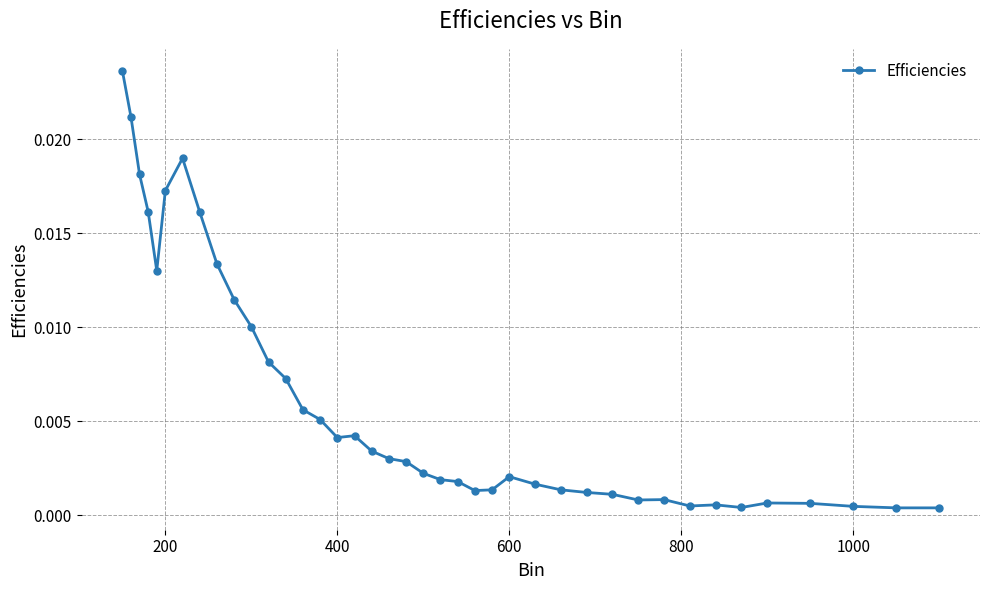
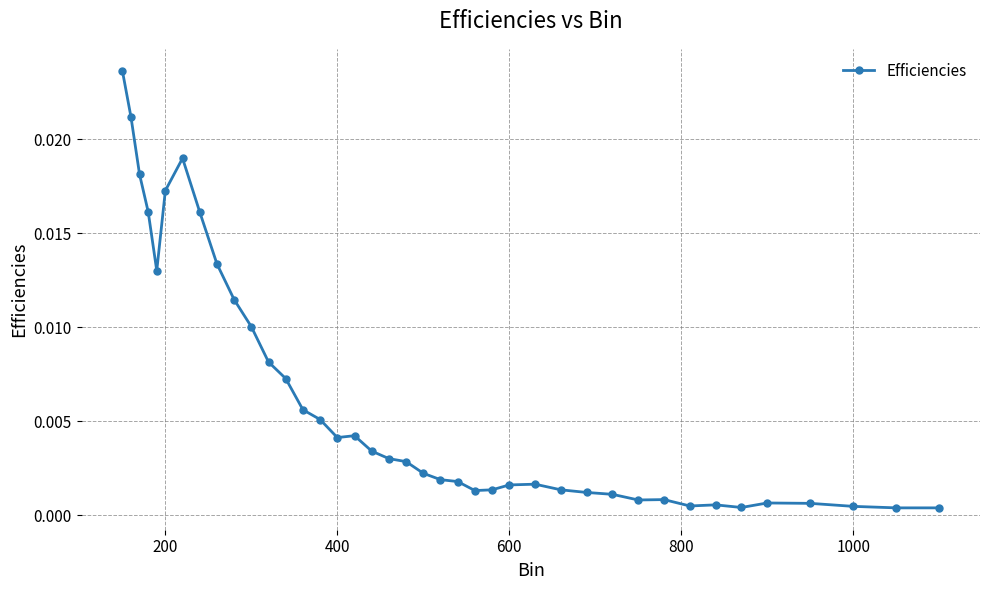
  {
    "200": 0.0173,
    "400": 0.0041,
-   "600": 0.0020,
+   "600": 0.0016,
    "1000": 0.0005
  }
